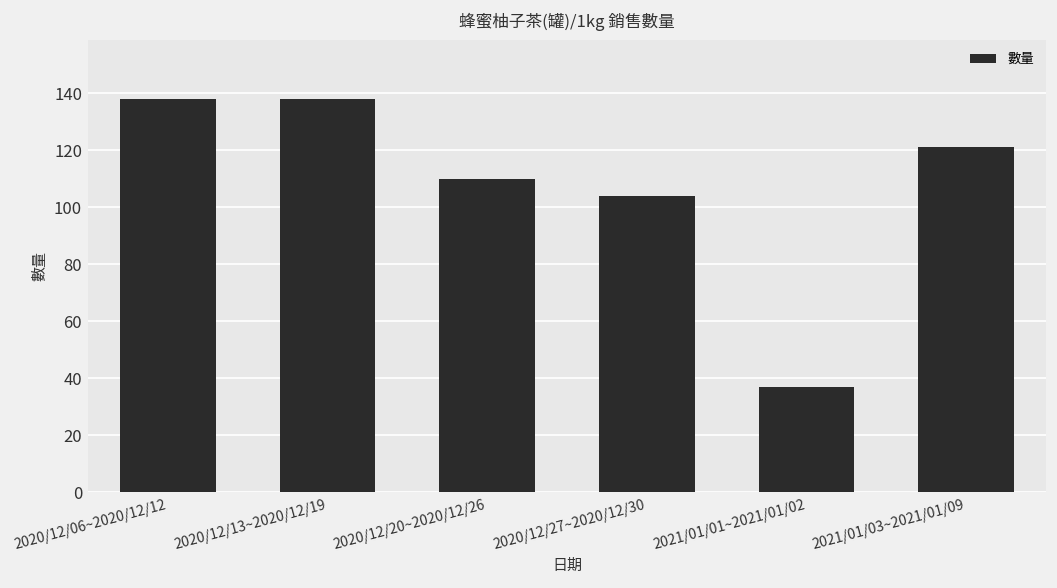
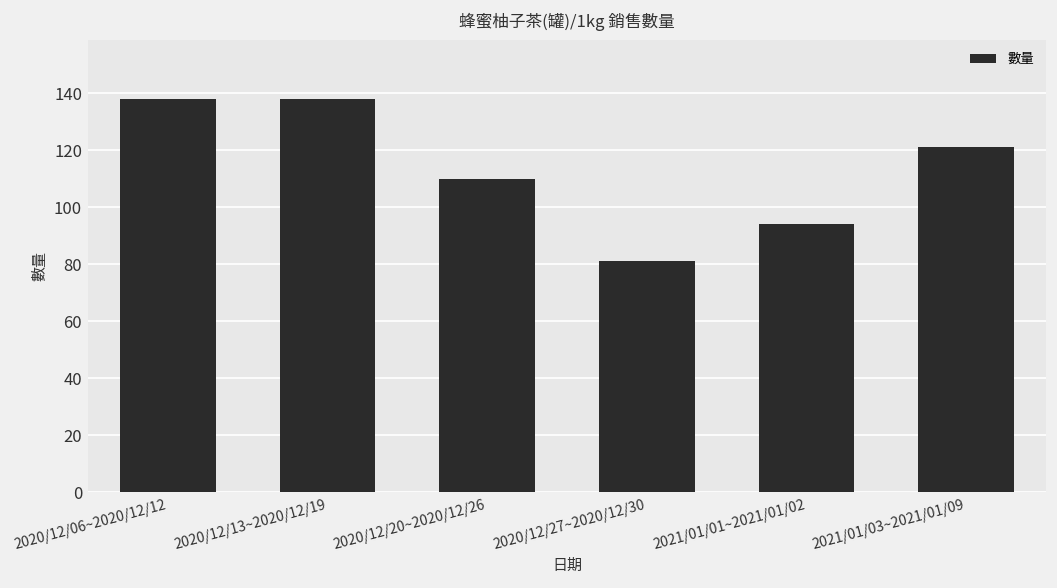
  {
    "2020/12/06~2020/12/12": 138,
    "2020/12/13~2020/12/19": 138,
    "2020/12/20~2020/12/26": 110,
-   "2020/12/27~2020/12/30": 104,
-   "2021/01/01~2021/01/02": 37,
+   "2020/12/27~2020/12/30": 81,
+   "2021/01/01~2021/01/02": 94,
    "2021/01/03~2021/01/09": 121
  }
